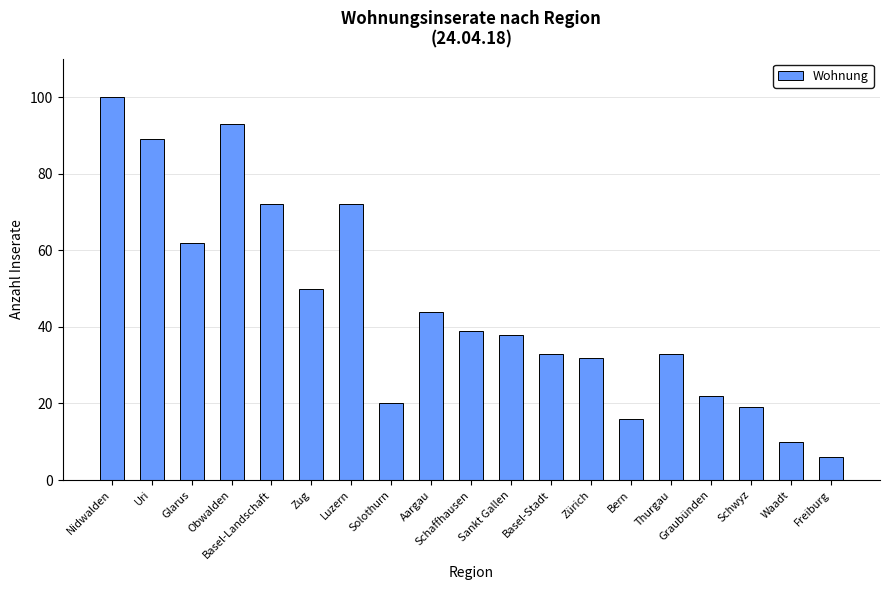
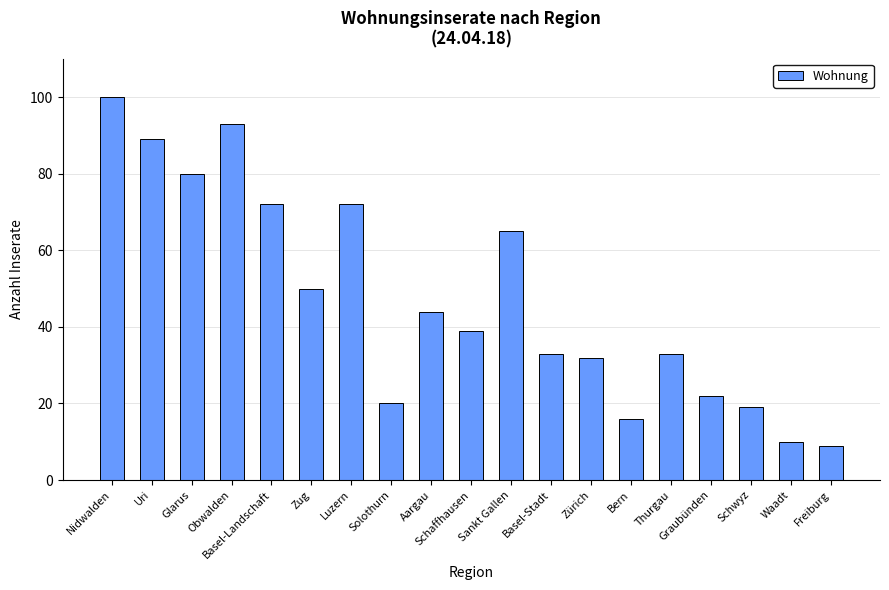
  {
    "Nidwalden": 100,
    "Uri": 89,
-   "Glarus": 62,
+   "Glarus": 80,
    "Obwalden": 93,
    "Basel-Landschaft": 72,
    "Zug": 50,
    "Luzern": 72,
    "Solothurn": 20,
    "Aargau": 44,
    "Schaffhausen": 39,
-   "Sankt Gallen": 38,
+   "Sankt Gallen": 65,
    "Basel-Stadt": 33,
    "Zürich": 32,
    "Bern": 16,
    "Thurgau": 33,
    "Graubünden": 22,
    "Schwyz": 19,
    "Waadt": 10,
-   "Freiburg": 6
+   "Freiburg": 9
  }
